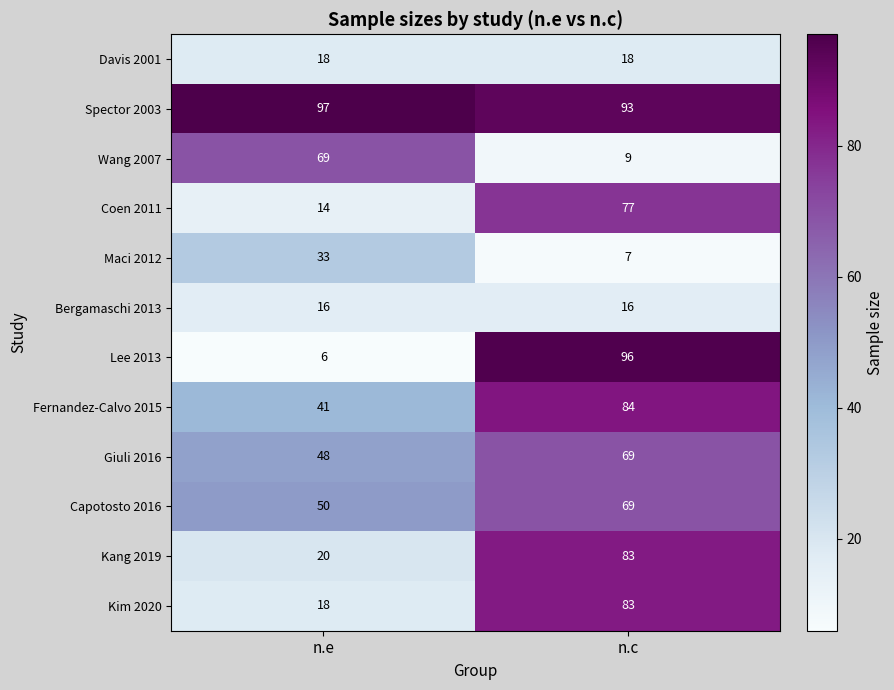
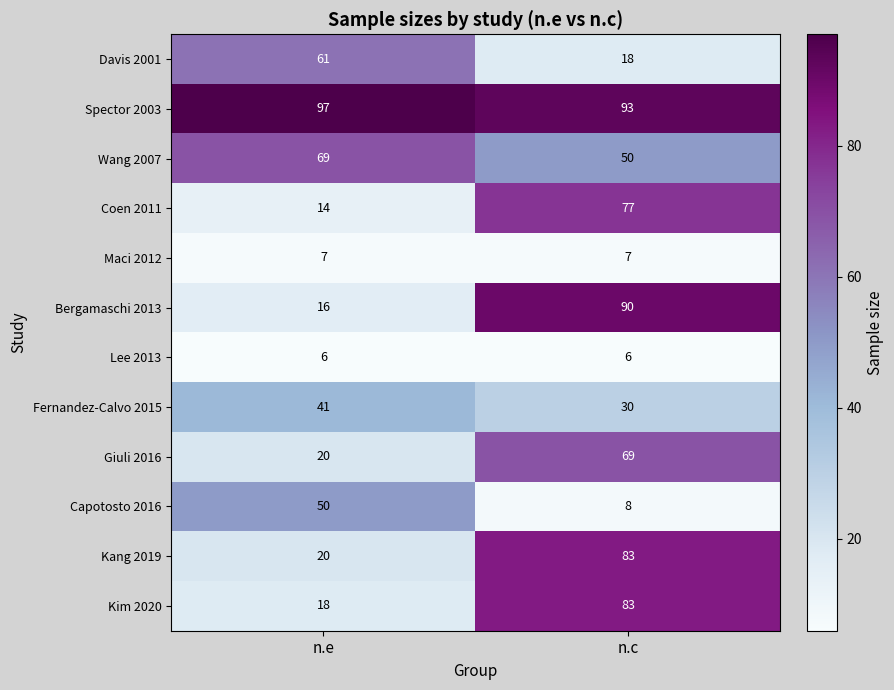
  {
    "Davis 2001": {
-     "n.e": 18,
+     "n.e": 61,
      "n.c": 18
    },
    "Spector 2003": {
      "n.e": 97,
      "n.c": 93
    },
    "Wang 2007": {
      "n.e": 69,
-     "n.c": 9
+     "n.c": 50
    },
    "Coen 2011": {
      "n.e": 14,
      "n.c": 77
    },
    "Maci 2012": {
-     "n.e": 33,
+     "n.e": 7,
      "n.c": 7
    },
    "Bergamaschi 2013": {
      "n.e": 16,
-     "n.c": 16
+     "n.c": 90
    },
    "Lee 2013": {
      "n.e": 6,
-     "n.c": 96
+     "n.c": 6
    },
    "Fernandez-Calvo 2015": {
      "n.e": 41,
-     "n.c": 84
+     "n.c": 30
    },
    "Giuli 2016": {
-     "n.e": 48,
+     "n.e": 20,
      "n.c": 69
    },
    "Capotosto 2016": {
      "n.e": 50,
-     "n.c": 69
+     "n.c": 8
    },
    "Kang 2019": {
      "n.e": 20,
      "n.c": 83
    },
    "Kim 2020": {
      "n.e": 18,
      "n.c": 83
    }
  }
